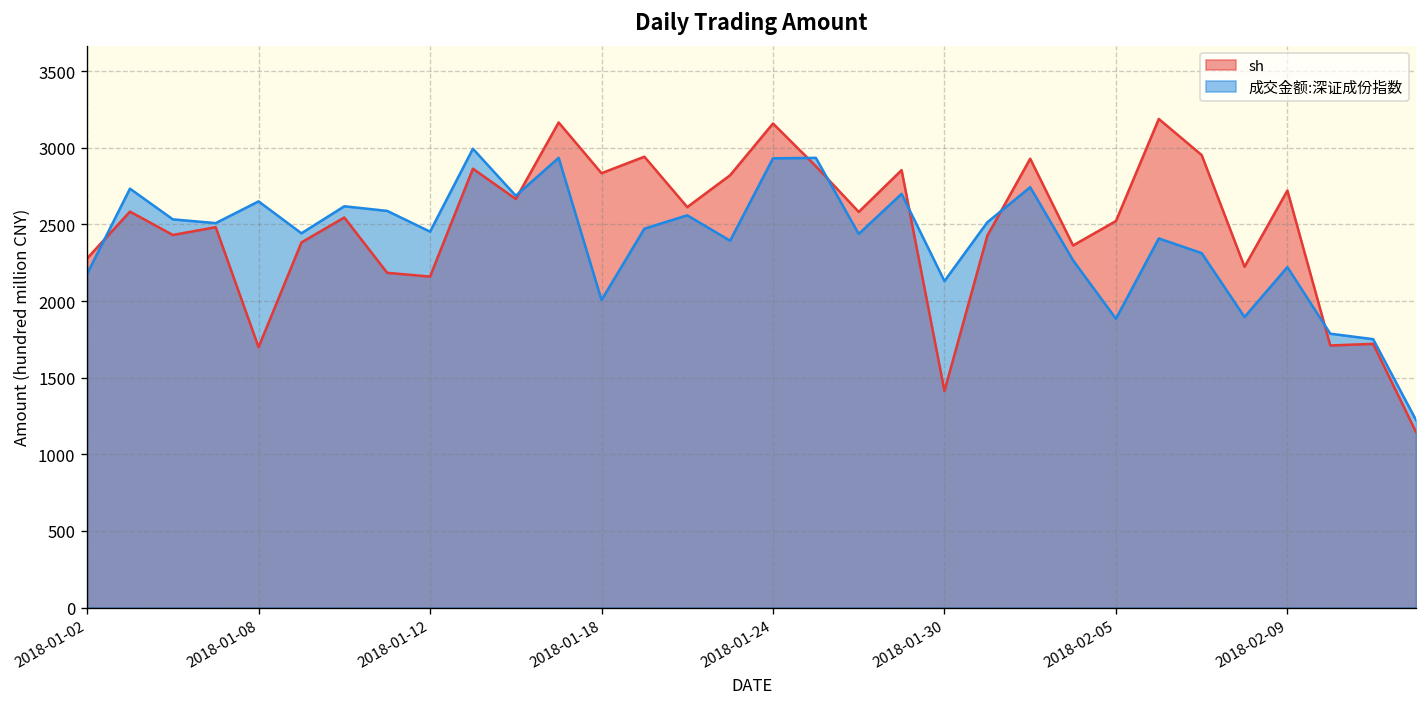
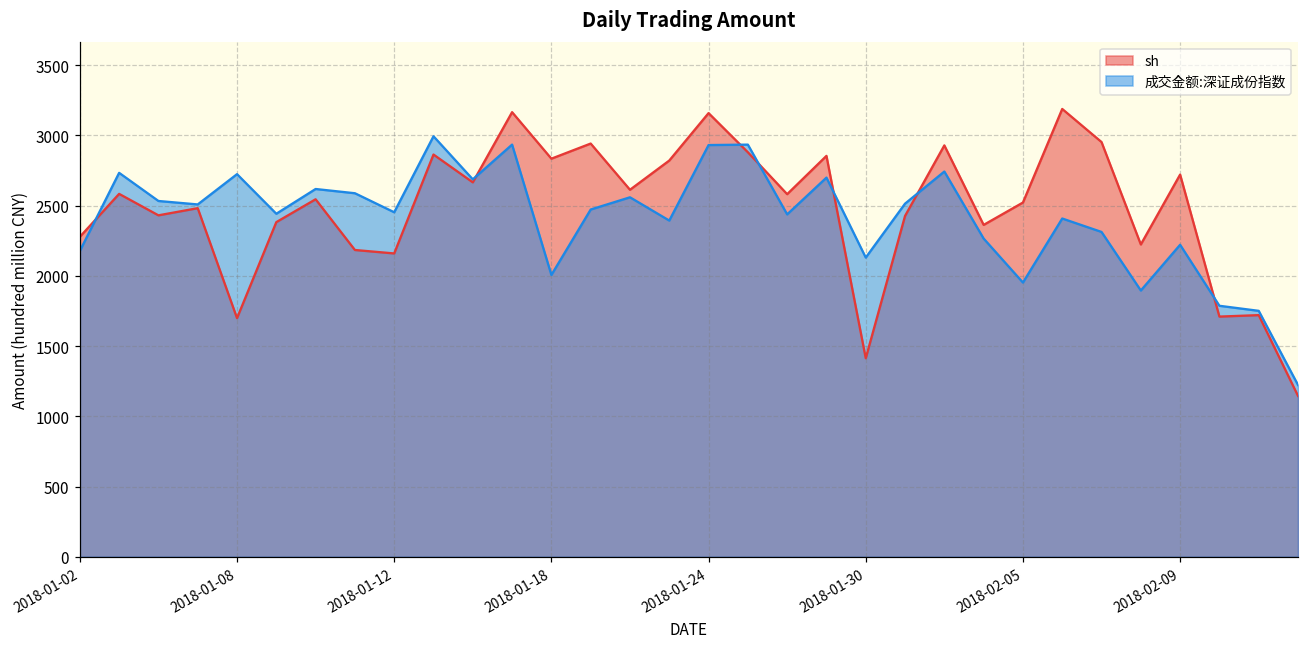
  {
    "sh": {
      "2018-01-02": 2280,
      "2018-01-08": 1700,
      "2018-01-12": 2160,
      "2018-01-18": 2830,
      "2018-01-24": 3160,
      "2018-01-30": 1410,
      "2018-02-05": 2520,
      "2018-02-09": 2720
    },
    "成交金额:深证成份指数": {
      "2018-01-02": 2180,
-     "2018-01-08": 2650,
+     "2018-01-08": 2720,
      "2018-01-12": 2450,
      "2018-01-18": 2010,
      "2018-01-24": 2930,
      "2018-01-30": 2130,
-     "2018-02-05": 1880,
+     "2018-02-05": 1950,
      "2018-02-09": 2220
    }
  }
